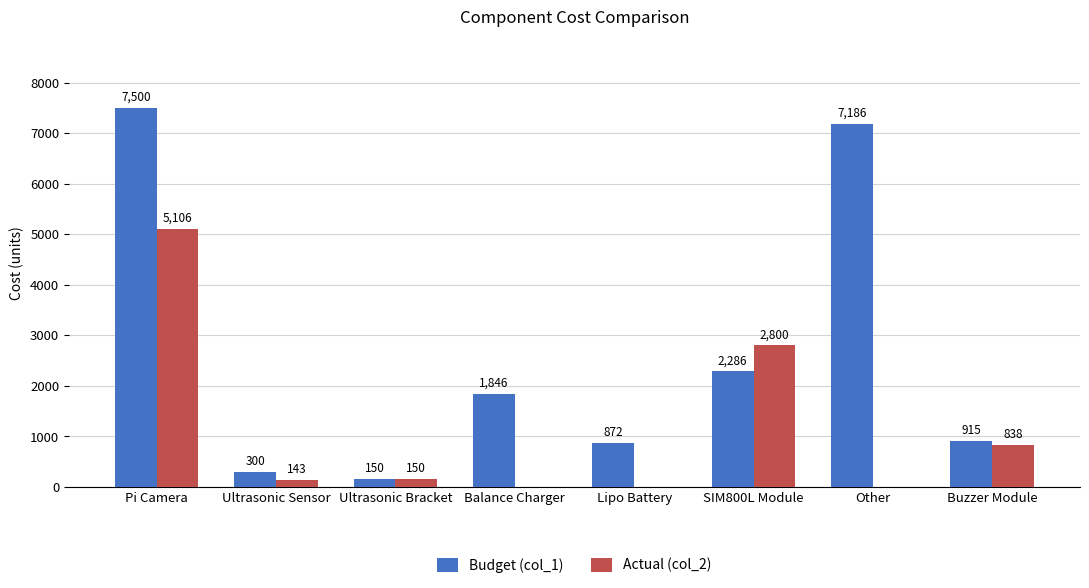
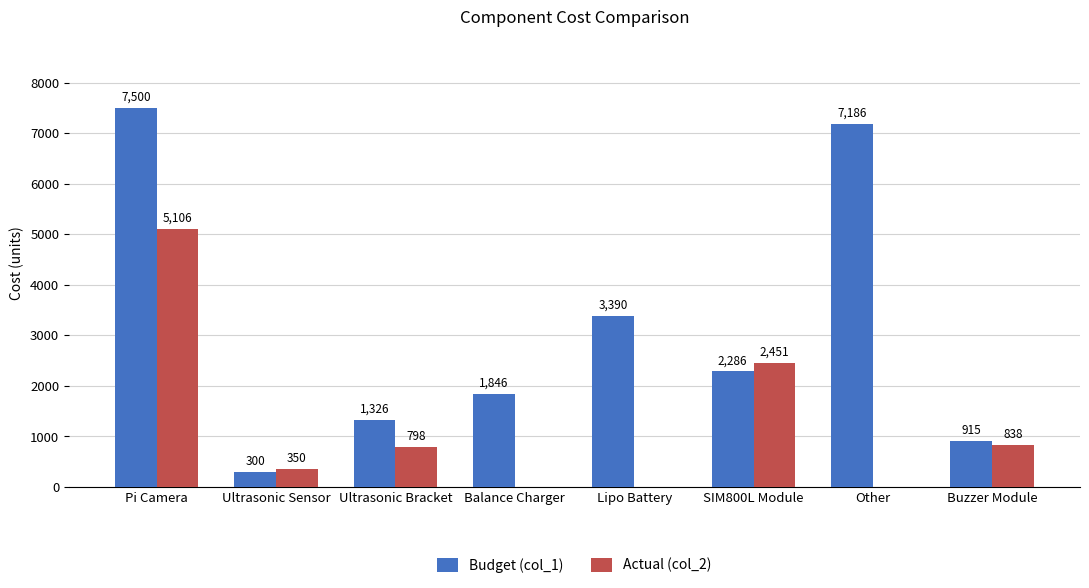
  {
    "Budget (col_1)": {
      "Pi Camera": "7,500",
      "Ultrasonic Sensor": "300",
-     "Ultrasonic Bracket": "150",
+     "Ultrasonic Bracket": "1,326",
      "Balance Charger": "1,846",
-     "Lipo Battery": "872",
+     "Lipo Battery": "3,390",
      "SIM800L Module": "2,286",
      "Other": "7,186",
      "Buzzer Module": "915"
    },
    "Actual (col_2)": {
      "Pi Camera": "5,106",
-     "Ultrasonic Sensor": "143",
-     "Ultrasonic Bracket": "150",
-     "SIM800L Module": "2,800",
+     "Ultrasonic Sensor": "350",
+     "Ultrasonic Bracket": "798",
+     "SIM800L Module": "2,451",
      "Buzzer Module": "838"
    }
  }
